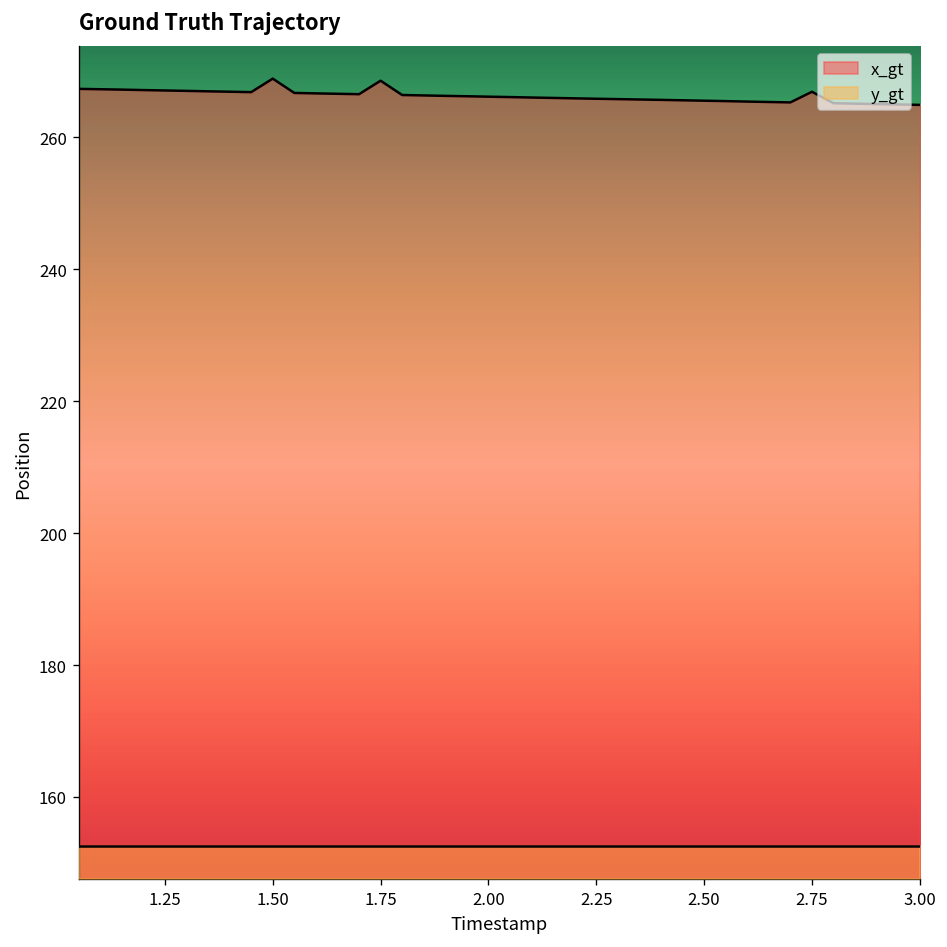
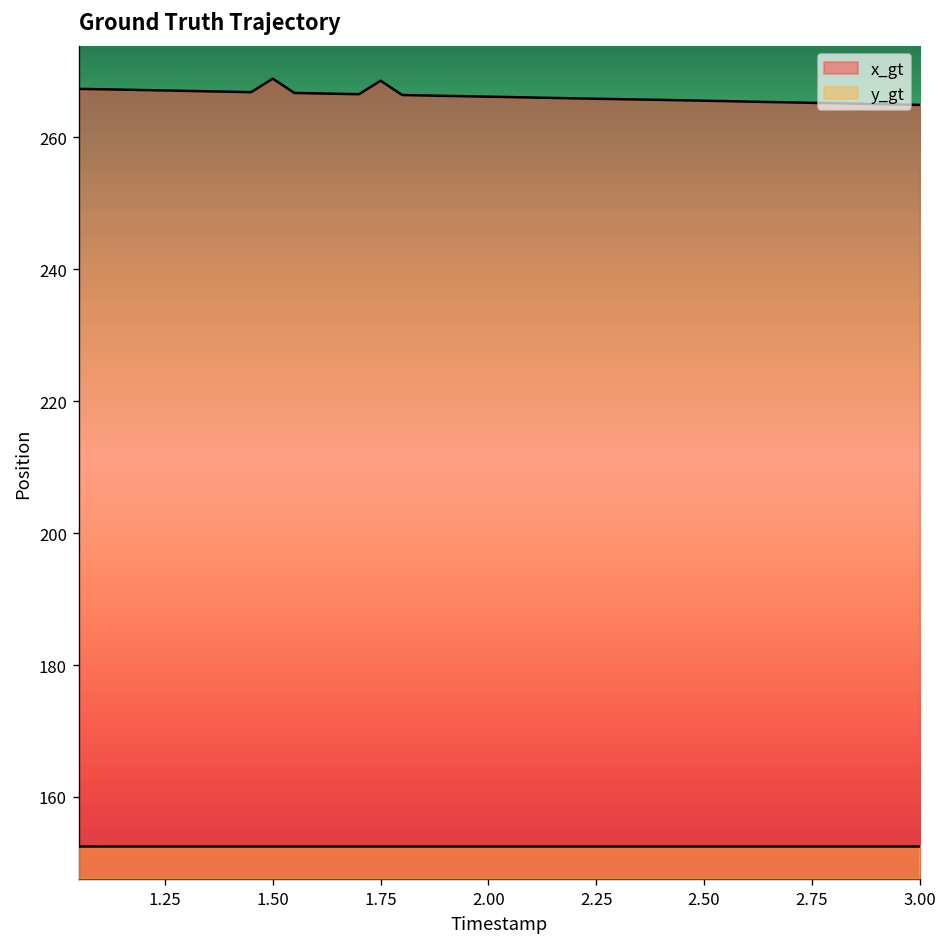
  {
    "x_gt": {
      "1.25": 267,
      "1.50": 269,
      "1.75": 269,
      "2.00": 266,
      "2.25": 266,
      "2.50": 266,
-     "2.75": 267,
+     "2.75": 265,
      "3.00": 265
    },
    "y_gt": {
      "1.25": 152,
      "1.50": 152,
      "1.75": 152,
      "2.00": 152,
      "2.25": 152,
      "2.50": 152,
      "2.75": 152,
      "3.00": 152
    }
  }
